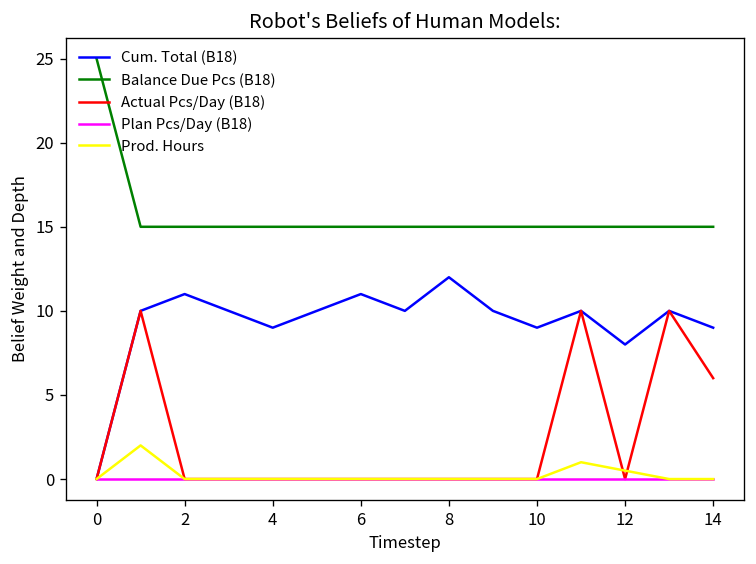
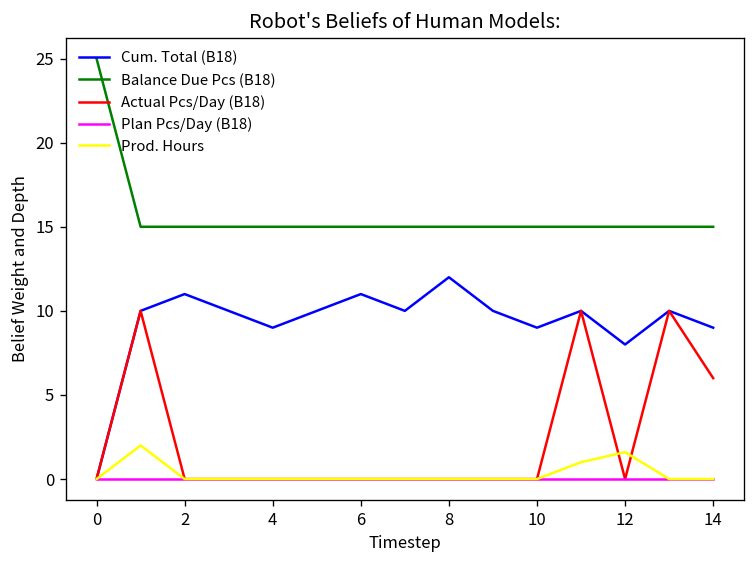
  {
    "Cum. Total (B18)": {
      "2": 11.0,
      "4": 9.0,
      "6": 11.0,
      "8": 12.0,
      "10": 9.0,
      "12": 8.0,
      "14": 9.0
    },
    "Balance Due Pcs (B18)": {
      "0": 25.0,
      "2": 15.0,
      "4": 15.0,
      "6": 15.0,
      "8": 15.0,
      "10": 15.0,
      "12": 15.0,
      "14": 15.0
    },
    "Actual Pcs/Day (B18)": {
      "14": 6.0
    },
    "Prod. Hours": {
-     "12": 0.5
+     "12": 1.6
    }
  }
